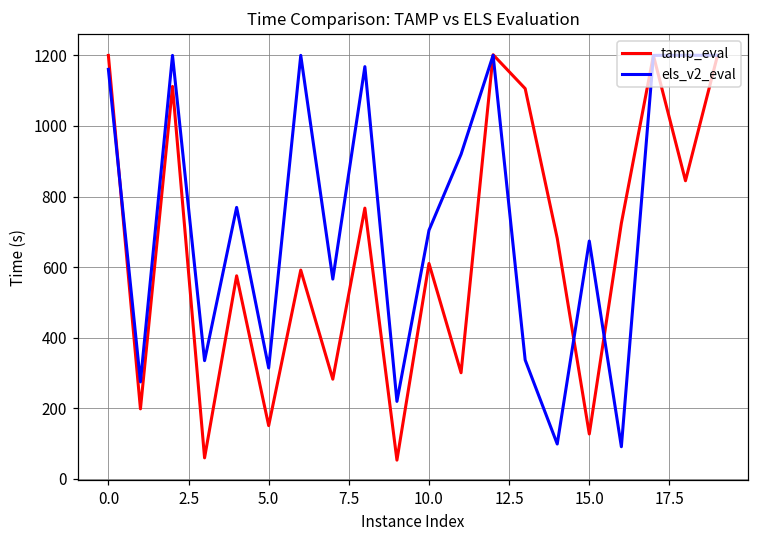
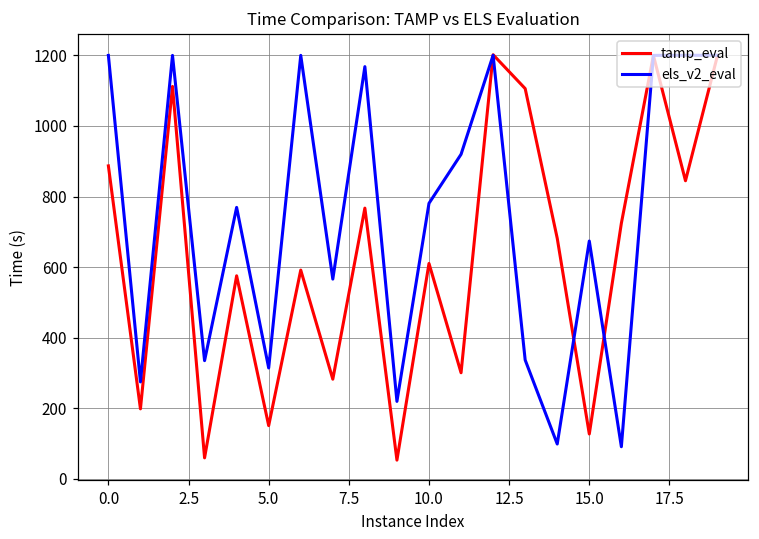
  {
    "tamp_eval": {
-     "0.0": 1200,
+     "0.0": 890,
      "5.0": 150,
      "10.0": 610,
      "15.0": 130
    },
    "els_v2_eval": {
-     "0.0": 1160,
+     "0.0": 1200,
      "5.0": 310,
-     "10.0": 700,
+     "10.0": 780,
      "15.0": 670
    }
  }
